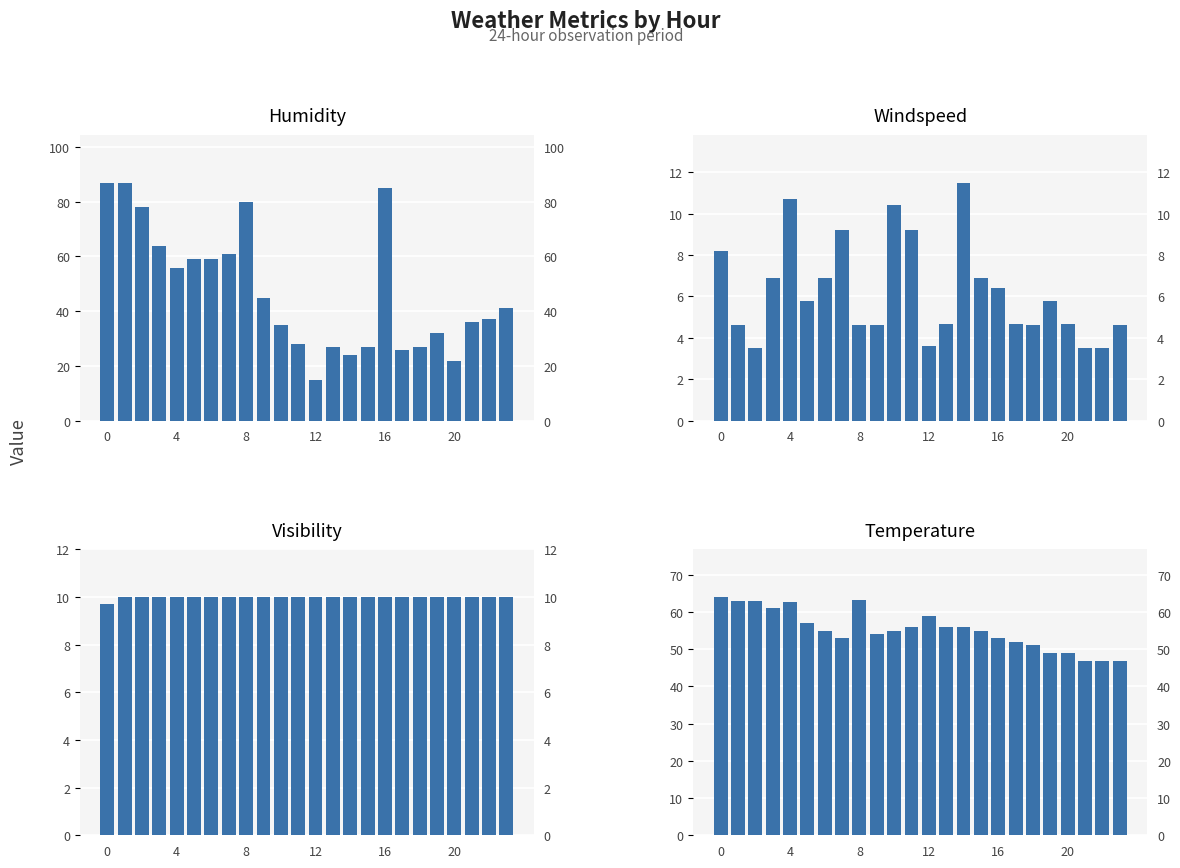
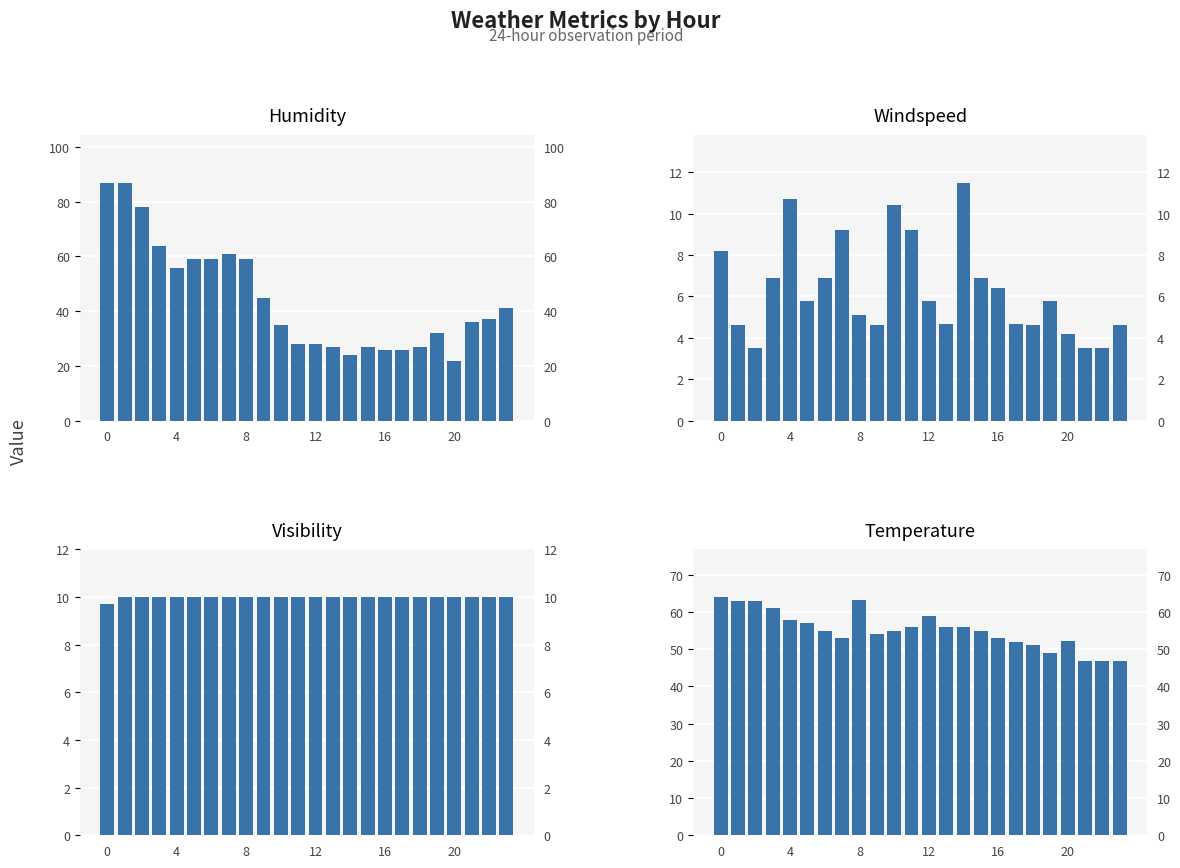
  {
    "Humidity": {
      "0": 87,
      "4": 56,
-     "8": 80,
-     "12": 15,
-     "16": 85,
+     "8": 59,
+     "12": 28,
+     "16": 26,
      "20": 22
    },
    "Windspeed": {
      "0": 8.2,
      "4": 10.7,
-     "8": 4.6,
-     "12": 3.6,
+     "8": 5.1,
+     "12": 5.8,
      "16": 6.4,
-     "20": 4.7
+     "20": 4.2
    },
    "Visibility": {
      "0": 9.7,
      "4": 10.0,
      "8": 10.0,
      "12": 10.0,
      "16": 10.0,
      "20": 10.0
    },
    "Temperature": {
      "0": 64,
-     "4": 63,
+     "4": 58,
      "8": 63,
      "12": 59,
      "16": 53,
-     "20": 49
+     "20": 52
    }
  }
